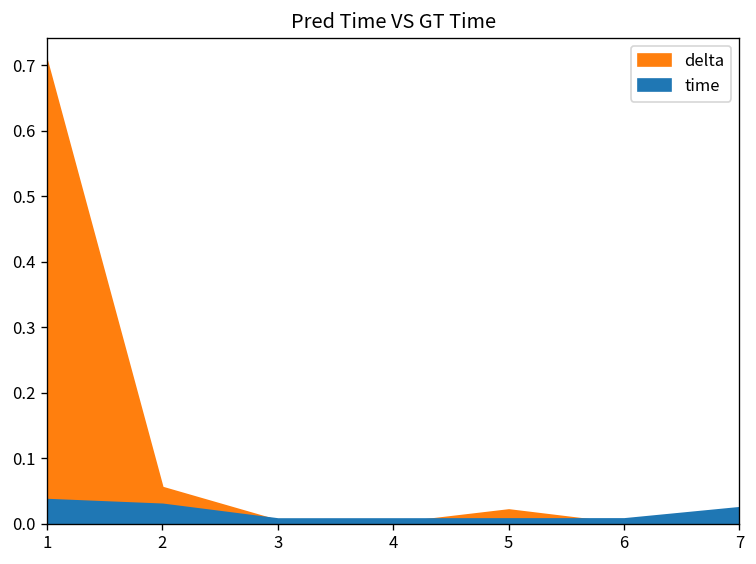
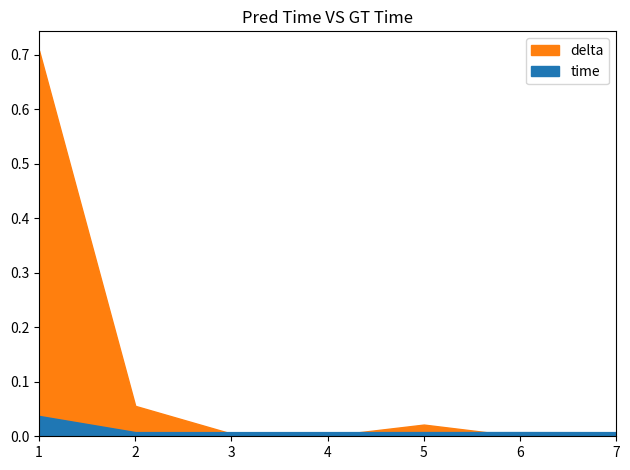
  {
    "delta": {
      "1": 0.71,
      "2": 0.06,
      "5": 0.02
    },
    "time": {
      "1": 0.04,
-     "2": 0.03,
+     "2": 0.01,
      "4": 0.01,
      "5": 0.01,
      "6": 0.01,
-     "7": 0.02
+     "7": 0.01
    }
  }
